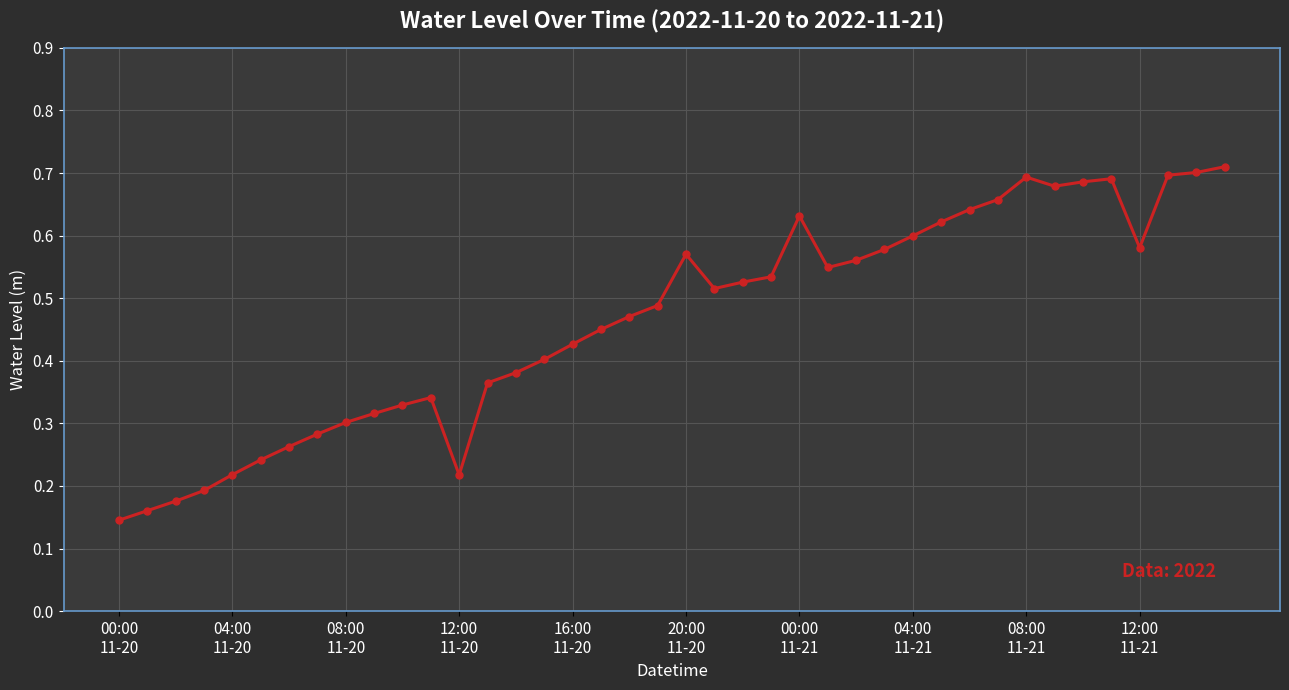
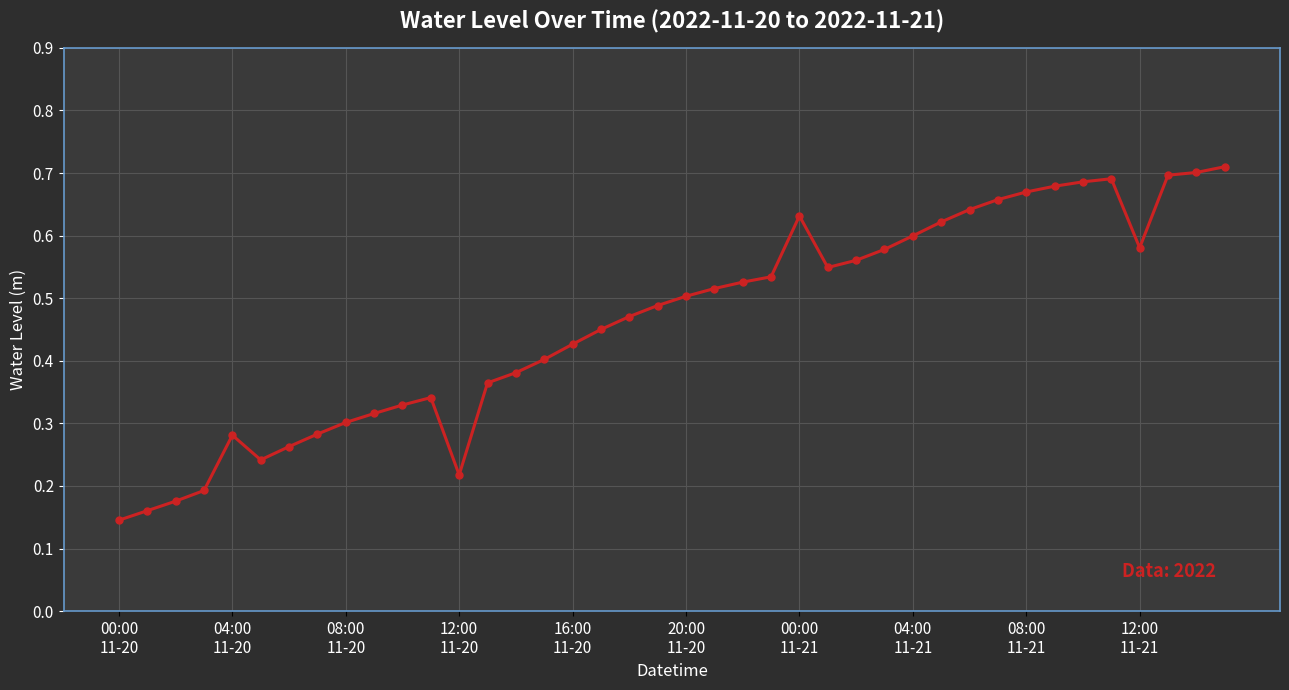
  {
    "00:00 11-20": 0.15,
-   "04:00 11-20": 0.22,
+   "04:00 11-20": 0.28,
    "08:00 11-20": 0.30,
    "12:00 11-20": 0.22,
    "16:00 11-20": 0.43,
-   "20:00 11-20": 0.57,
+   "20:00 11-20": 0.50,
    "00:00 11-21": 0.63,
    "04:00 11-21": 0.60,
-   "08:00 11-21": 0.69,
+   "08:00 11-21": 0.67,
    "12:00 11-21": 0.58
  }
